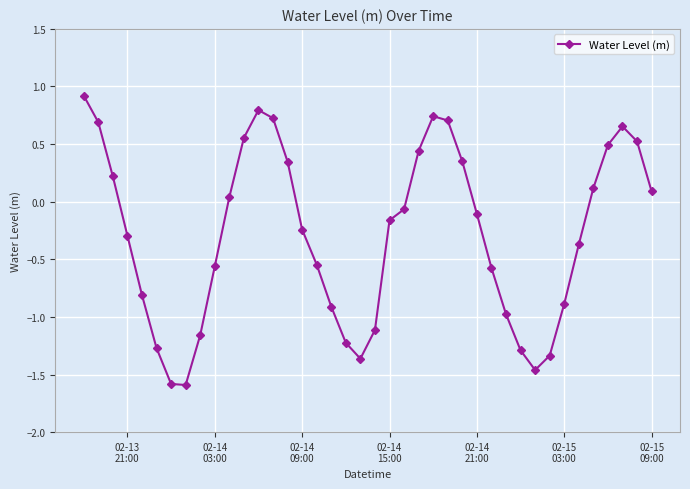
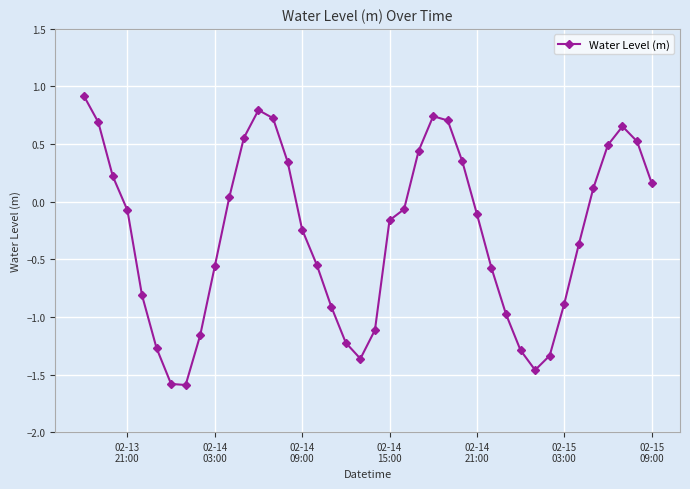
  {
-   "02-13 21:00": -0.29,
+   "02-13 21:00": -0.07,
    "02-14 03:00": -0.56,
    "02-14 09:00": -0.24,
    "02-14 15:00": -0.16,
    "02-14 21:00": -0.11,
    "02-15 03:00": -0.89,
-   "02-15 09:00": 0.09
+   "02-15 09:00": 0.16
  }
